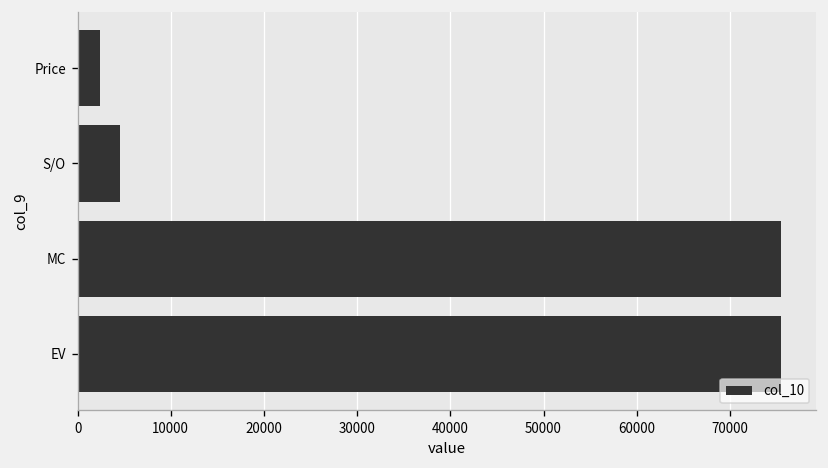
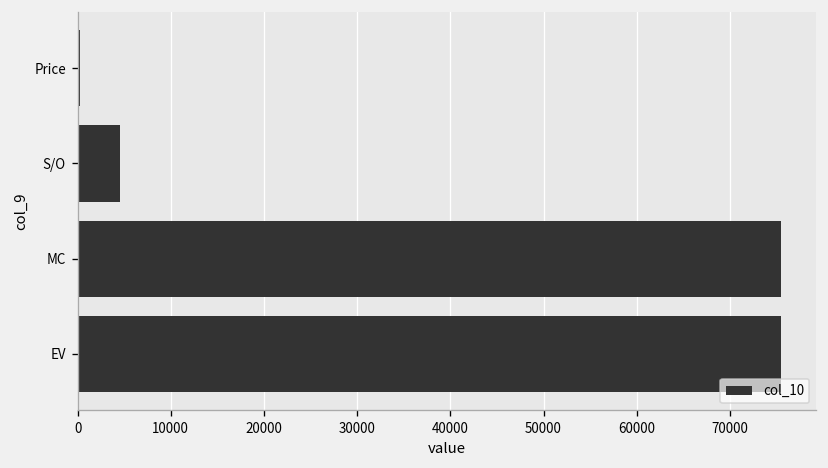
  {
-   "Price": 2000,
+   "Price": 0,
    "S/O": 5000,
    "MC": 75000,
    "EV": 75000
  }
